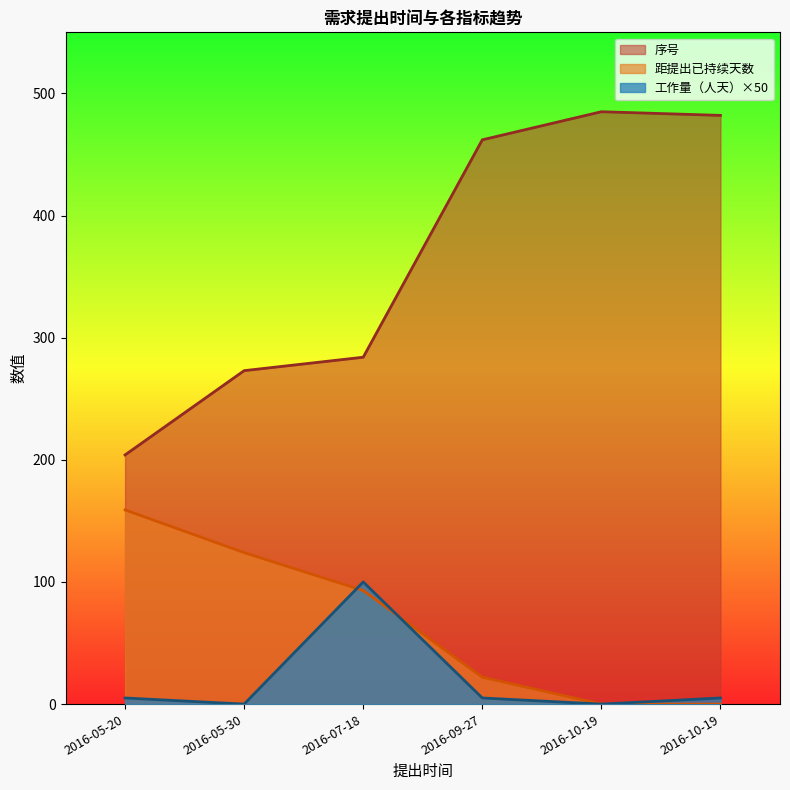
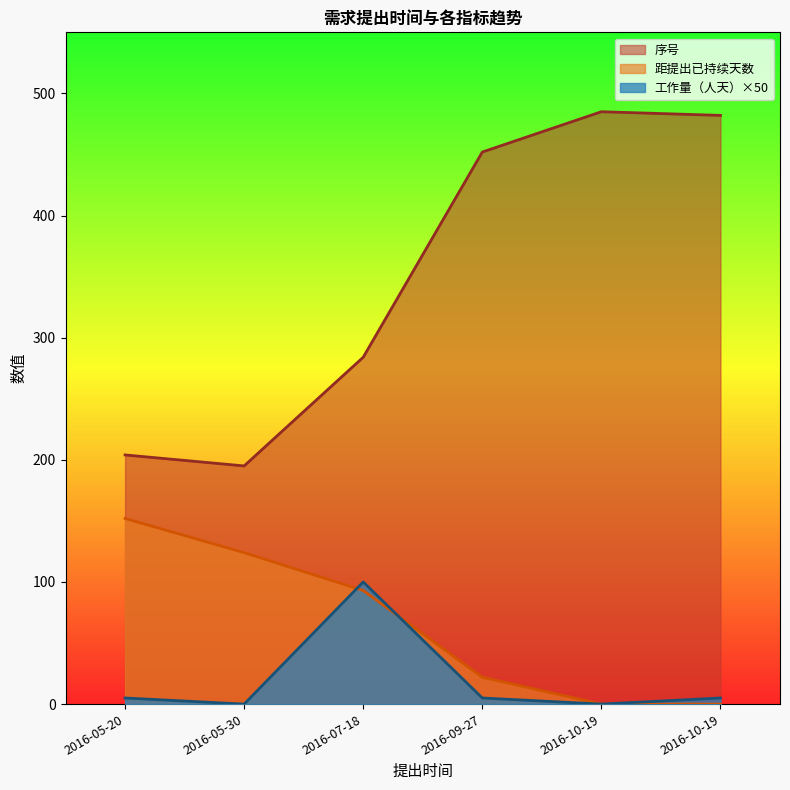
  {
    "序号": {
      "2016-05-20": 204,
-     "2016-05-30": 273,
+     "2016-05-30": 195,
      "2016-07-18": 284,
-     "2016-09-27": 462
+     "2016-09-27": 452
    },
    "距提出已持续天数": {
-     "2016-05-20": 159,
+     "2016-05-20": 152,
      "2016-05-30": 124,
      "2016-07-18": 93,
      "2016-09-27": 22
    },
    "工作量（人天）×50": {
      "2016-05-20": 5,
      "2016-05-30": 0,
      "2016-07-18": 100,
      "2016-09-27": 5
    }
  }
